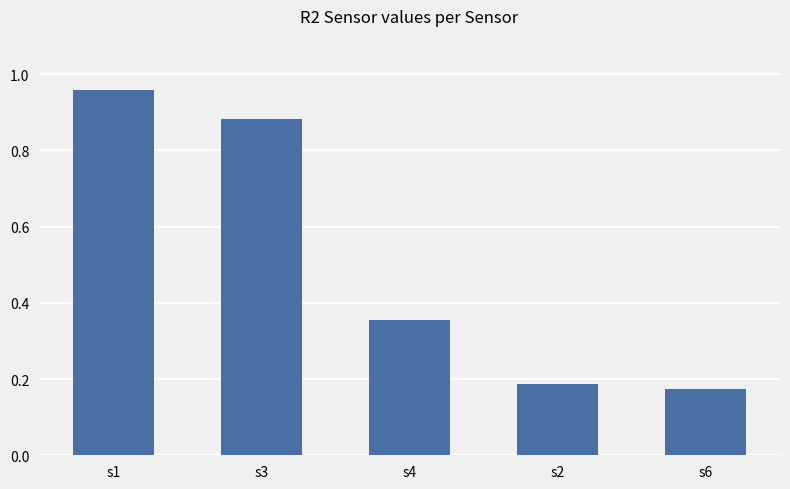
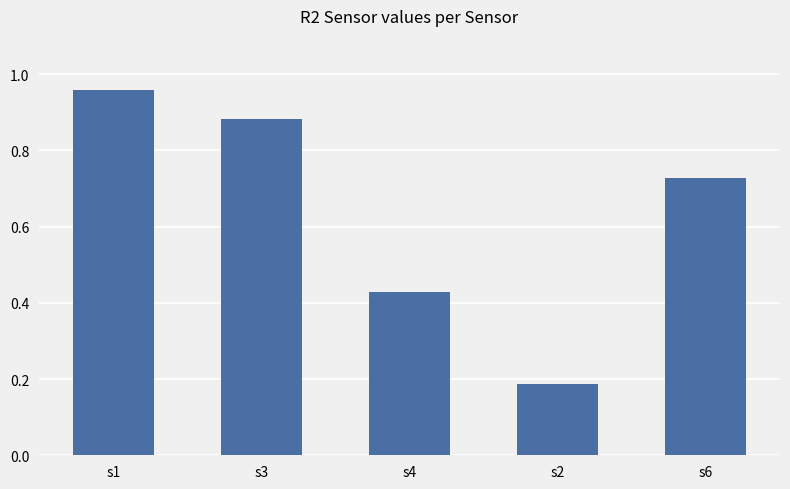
  {
    "s1": 0.96,
    "s3": 0.88,
-   "s4": 0.36,
+   "s4": 0.43,
    "s2": 0.19,
-   "s6": 0.17
+   "s6": 0.73
  }
